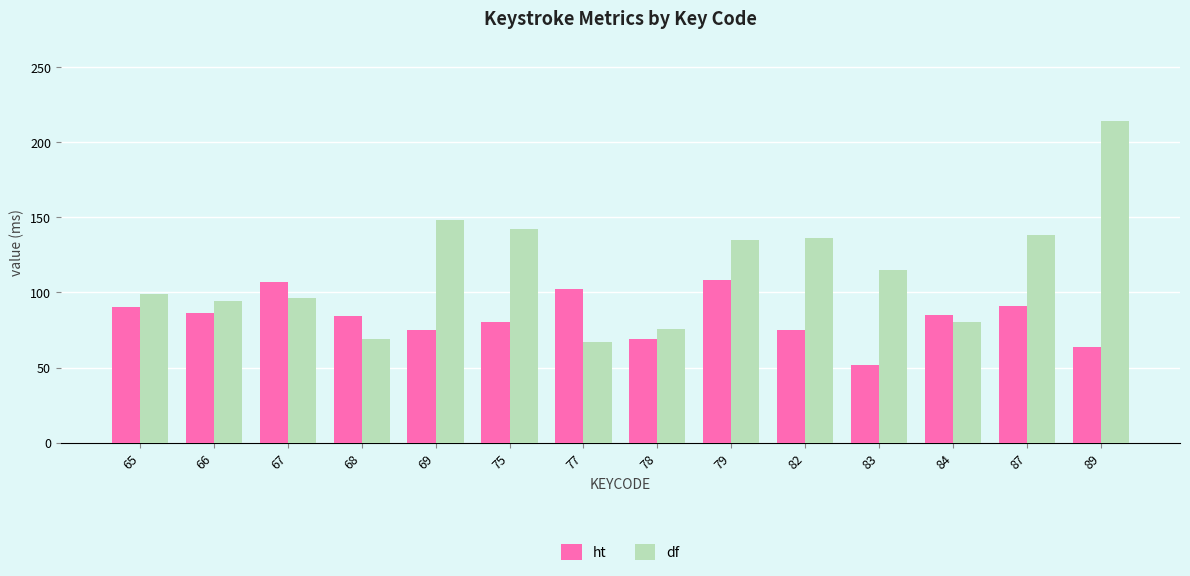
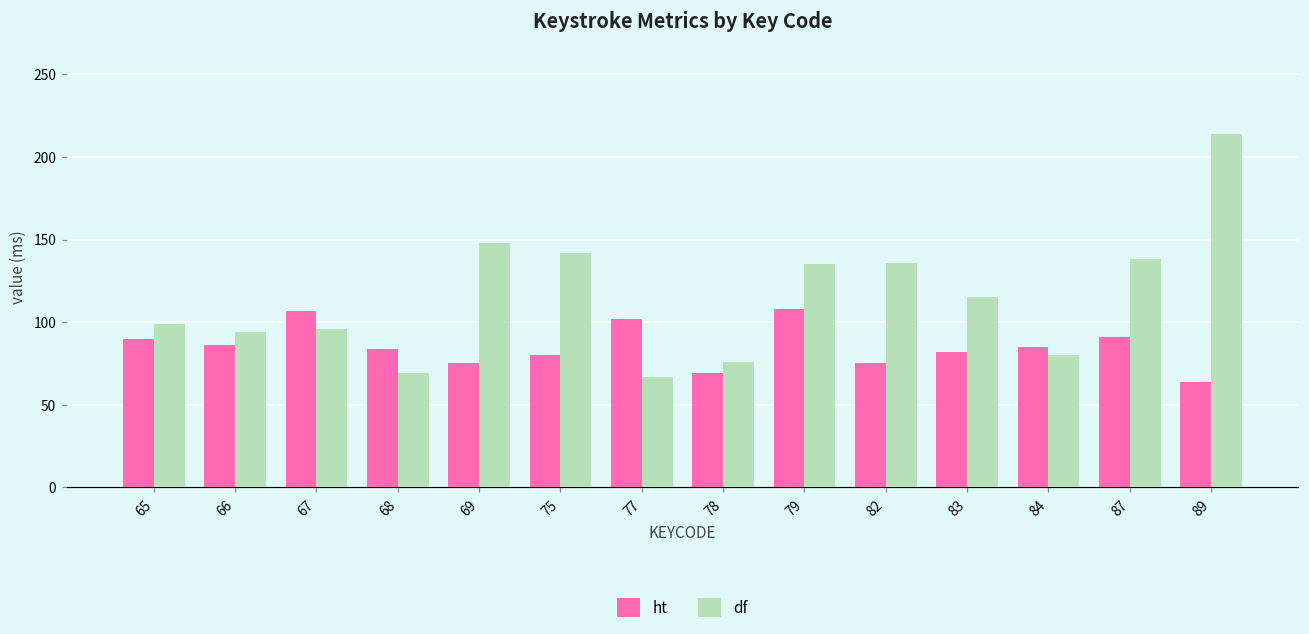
  {
    "ht": {
      "65": 90,
      "66": 86,
      "67": 107,
      "68": 84,
      "69": 75,
      "75": 80,
      "77": 102,
      "78": 69,
      "79": 108,
      "82": 75,
-     "83": 52,
+     "83": 82,
      "84": 85,
      "87": 91,
      "89": 64
    },
    "df": {
      "65": 99,
      "66": 94,
      "67": 96,
      "68": 69,
      "69": 148,
      "75": 142,
      "77": 67,
      "78": 76,
      "79": 135,
      "82": 136,
      "83": 115,
      "84": 80,
      "87": 138,
      "89": 214
    }
  }
